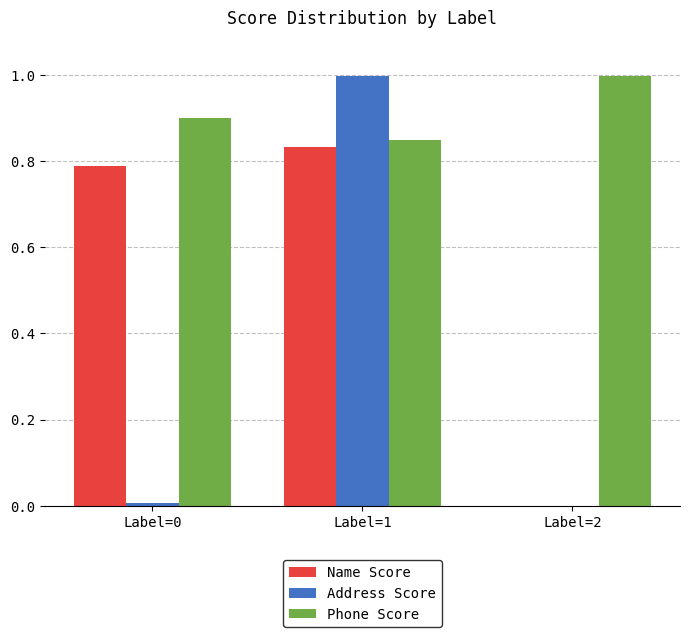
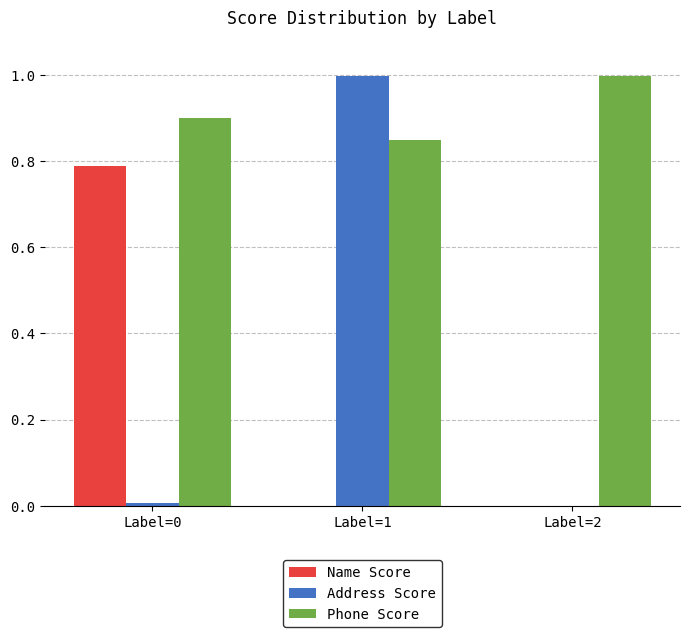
  {
    "Name Score": {
      "Label=0": 0.79,
-     "Label=1": 0.83
+     "Label=1": 0.00
    },
    "Address Score": {
      "Label=0": 0.01,
      "Label=1": 1.00
    },
    "Phone Score": {
      "Label=0": 0.90,
      "Label=1": 0.85,
      "Label=2": 1.00
    }
  }
